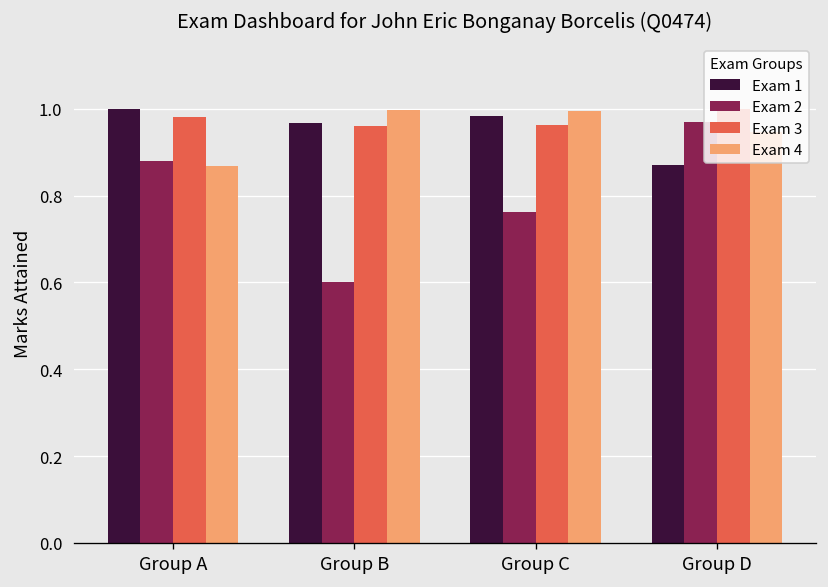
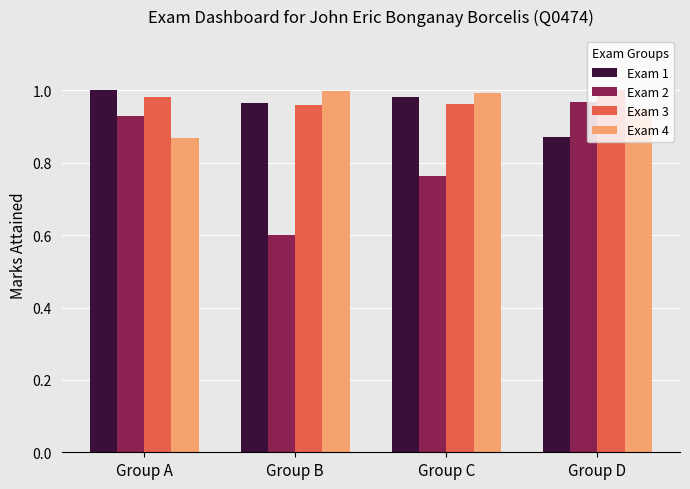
  {
    "Exam 1": {
      "Group A": 1.00,
      "Group B": 0.97,
      "Group C": 0.98,
      "Group D": 0.87
    },
    "Exam 2": {
-     "Group A": 0.88,
+     "Group A": 0.93,
      "Group B": 0.60,
      "Group C": 0.76,
      "Group D": 0.97
    },
    "Exam 3": {
      "Group A": 0.98,
      "Group B": 0.96,
      "Group C": 0.96
    },
    "Exam 4": {
      "Group A": 0.87,
      "Group B": 1.00,
      "Group C": 0.99
    }
  }
